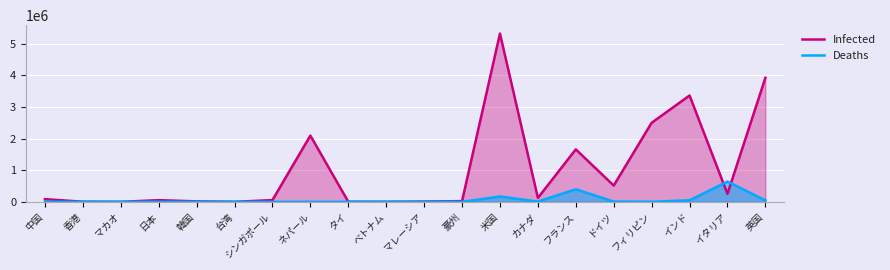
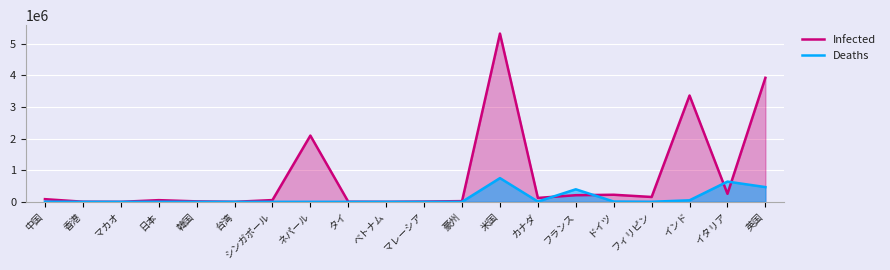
  {
    "Infected": {
      "ネパール": 2100000,
      "米国": 5300000,
      "カナダ": 100000,
-     "フランス": 1700000,
-     "ドイツ": 500000,
-     "フィリピン": 2500000,
+     "フランス": 200000,
+     "ドイツ": 200000,
+     "フィリピン": 200000,
      "インド": 3400000,
      "イタリア": 300000,
      "英国": 3900000
    },
    "Deaths": {
      "ネパール": 0,
-     "米国": 200000,
+     "米国": 700000,
      "カナダ": 0,
      "フランス": 400000,
      "ドイツ": 0,
      "フィリピン": 0,
      "インド": 0,
      "イタリア": 600000,
-     "英国": 0
+     "英国": 500000
    }
  }
